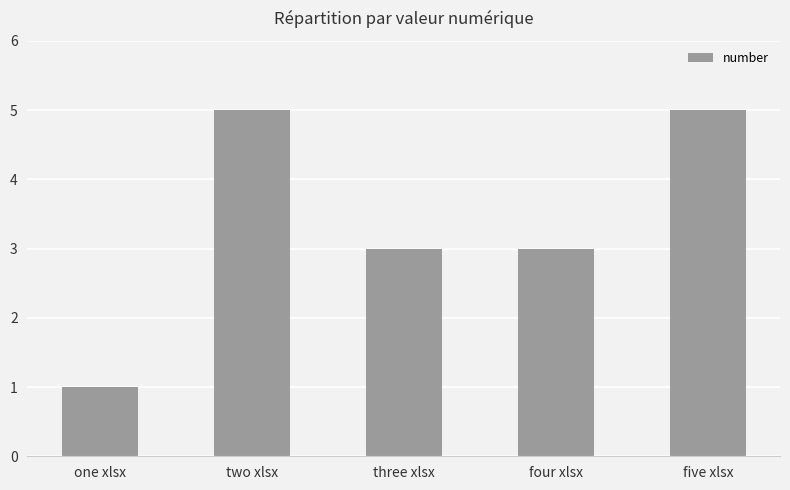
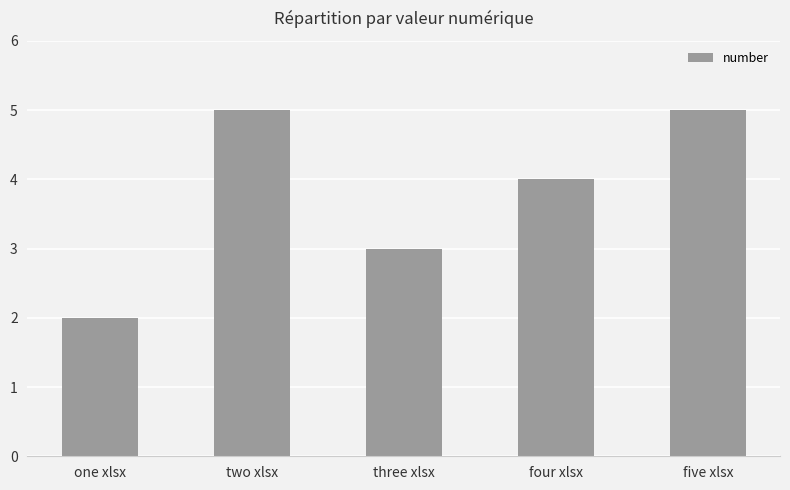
  {
-   "one xlsx": 1,
+   "one xlsx": 2,
    "two xlsx": 5,
    "three xlsx": 3,
-   "four xlsx": 3,
+   "four xlsx": 4,
    "five xlsx": 5
  }
